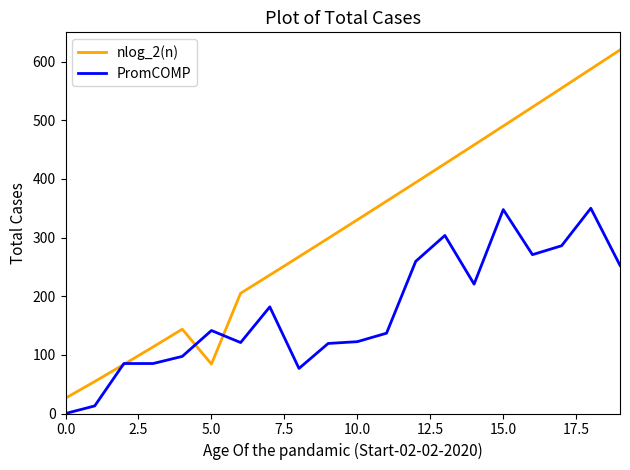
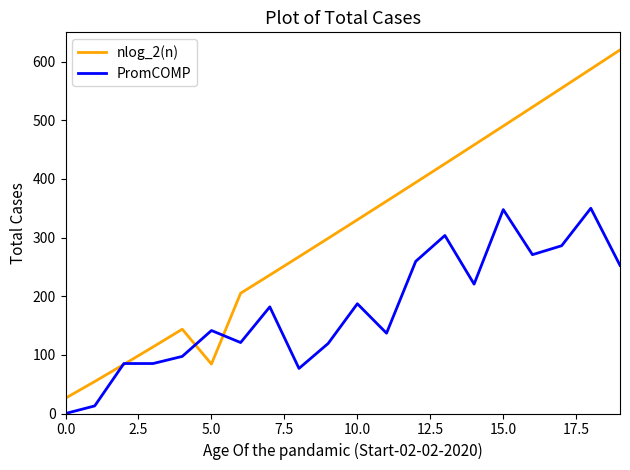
  {
    "nlog_2(n)": {
      "0.0": 30,
      "5.0": 80,
      "10.0": 330,
      "15.0": 490
    },
    "PromCOMP": {
      "0.0": 0,
      "5.0": 140,
-     "10.0": 120,
+     "10.0": 190,
      "15.0": 350
    }
  }
